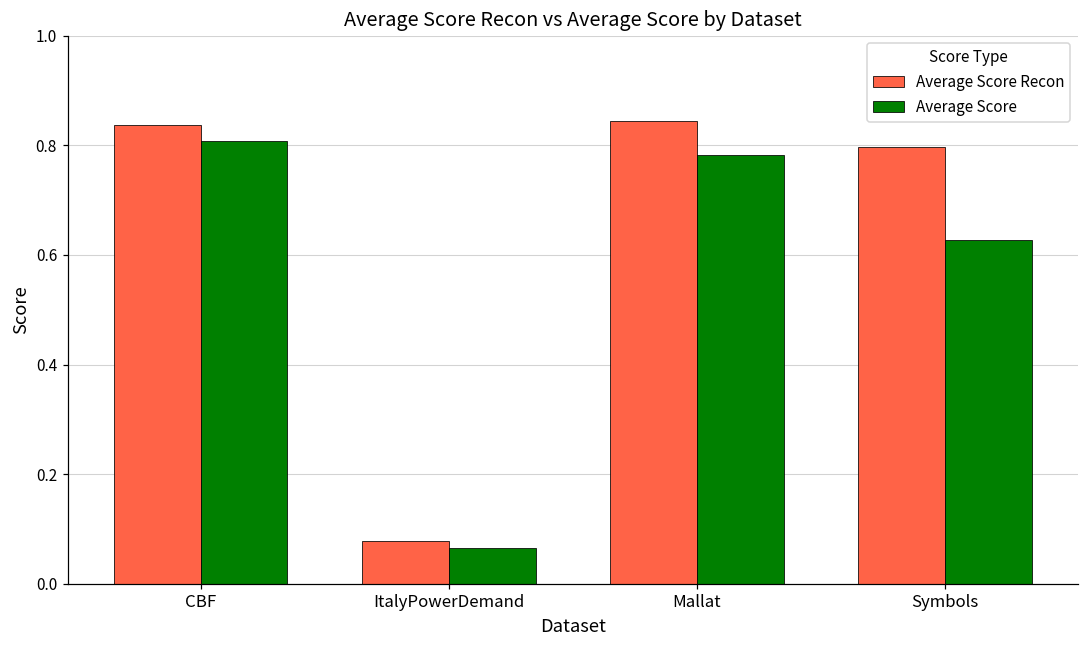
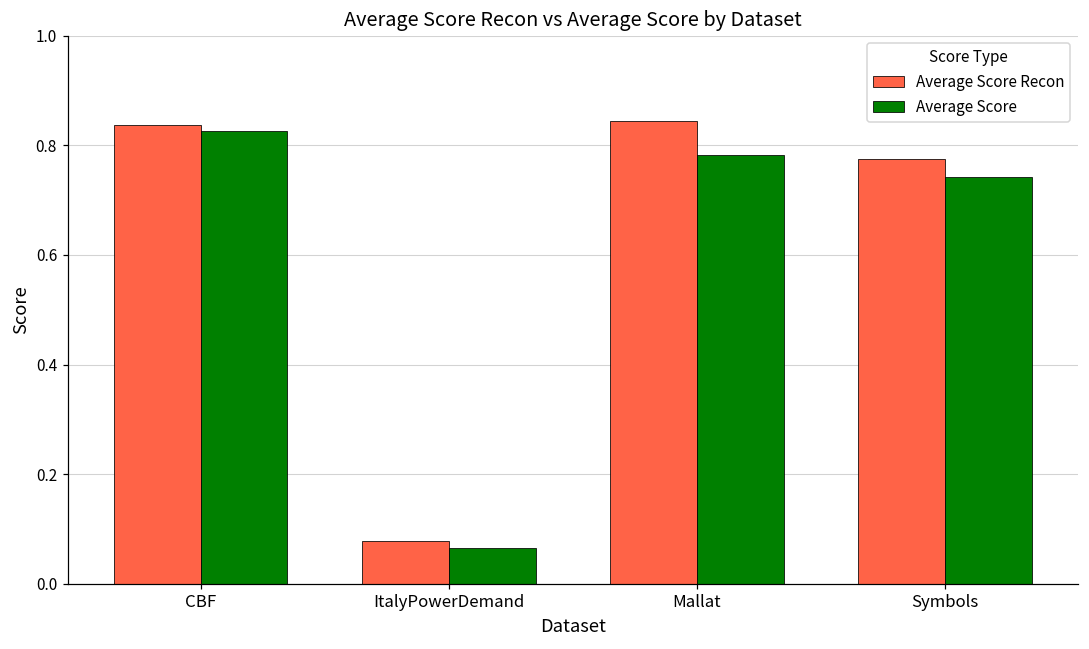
  {
    "Average Score Recon": {
      "CBF": 0.84,
      "ItalyPowerDemand": 0.08,
      "Mallat": 0.84,
-     "Symbols": 0.80
+     "Symbols": 0.77
    },
    "Average Score": {
-     "CBF": 0.81,
+     "CBF": 0.83,
      "ItalyPowerDemand": 0.07,
      "Mallat": 0.78,
-     "Symbols": 0.63
+     "Symbols": 0.74
    }
  }
